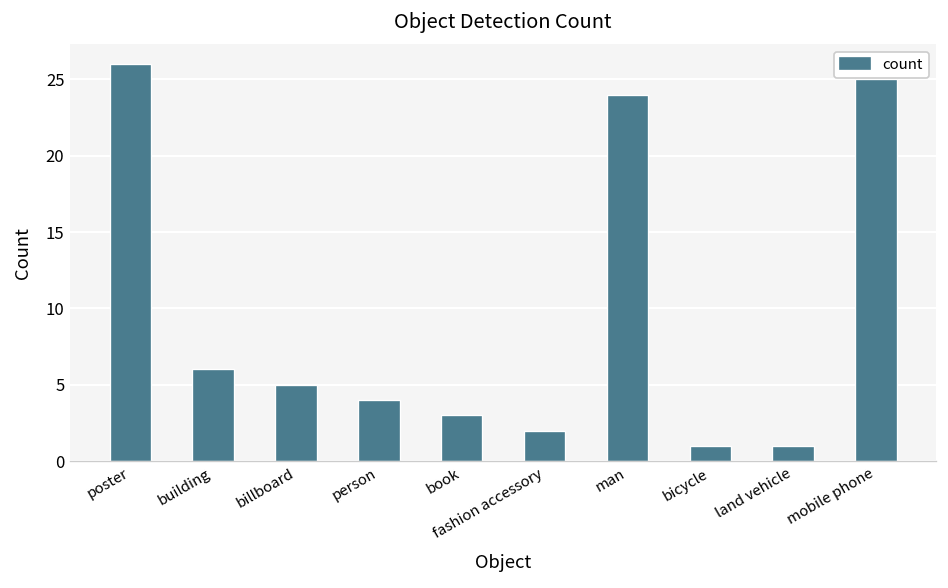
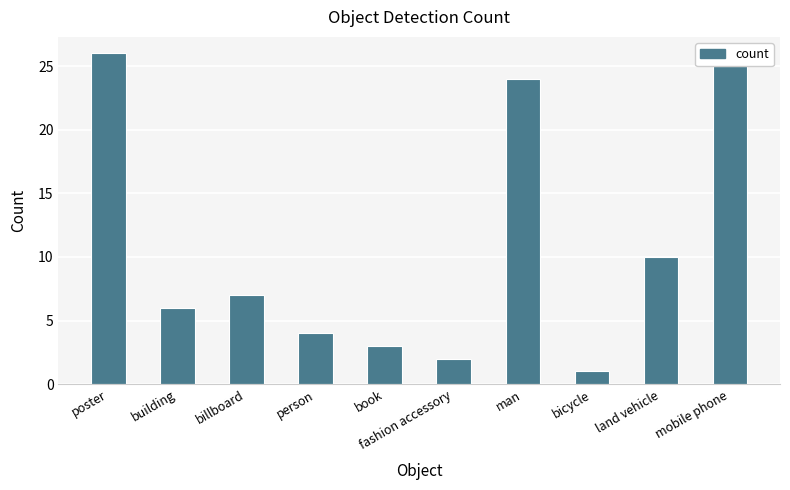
  {
    "poster": 26,
    "building": 6,
-   "billboard": 5,
+   "billboard": 7,
    "person": 4,
    "book": 3,
    "fashion accessory": 2,
    "man": 24,
    "bicycle": 1,
-   "land vehicle": 1,
+   "land vehicle": 10,
    "mobile phone": 25
  }
